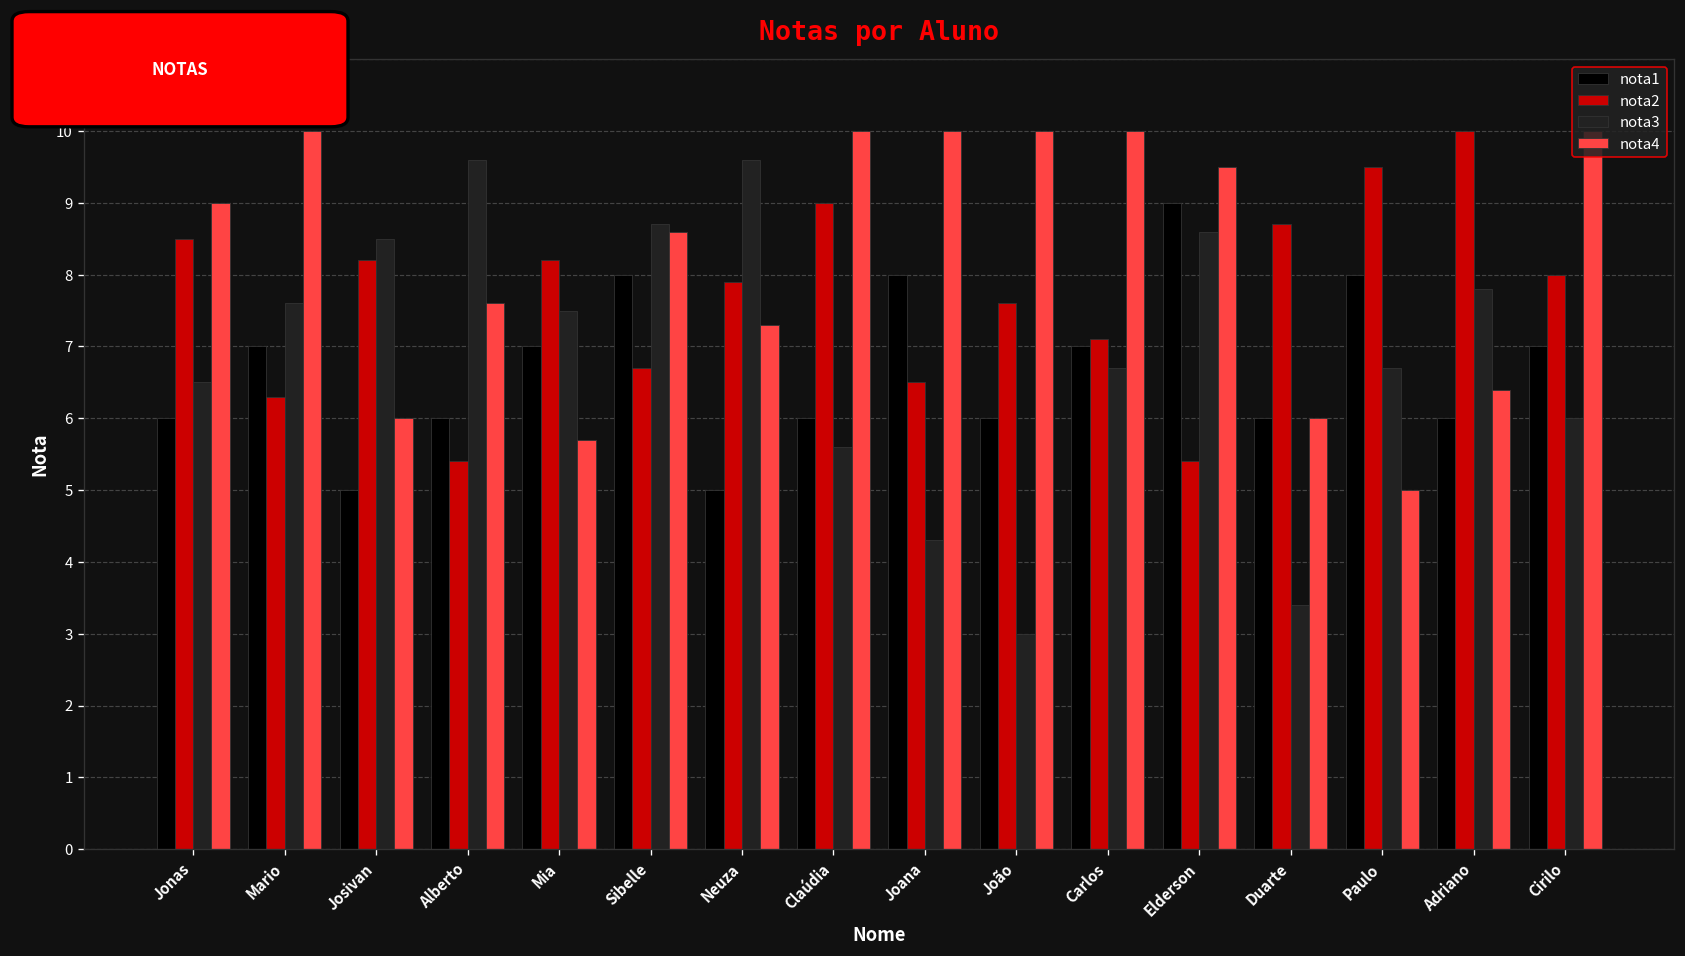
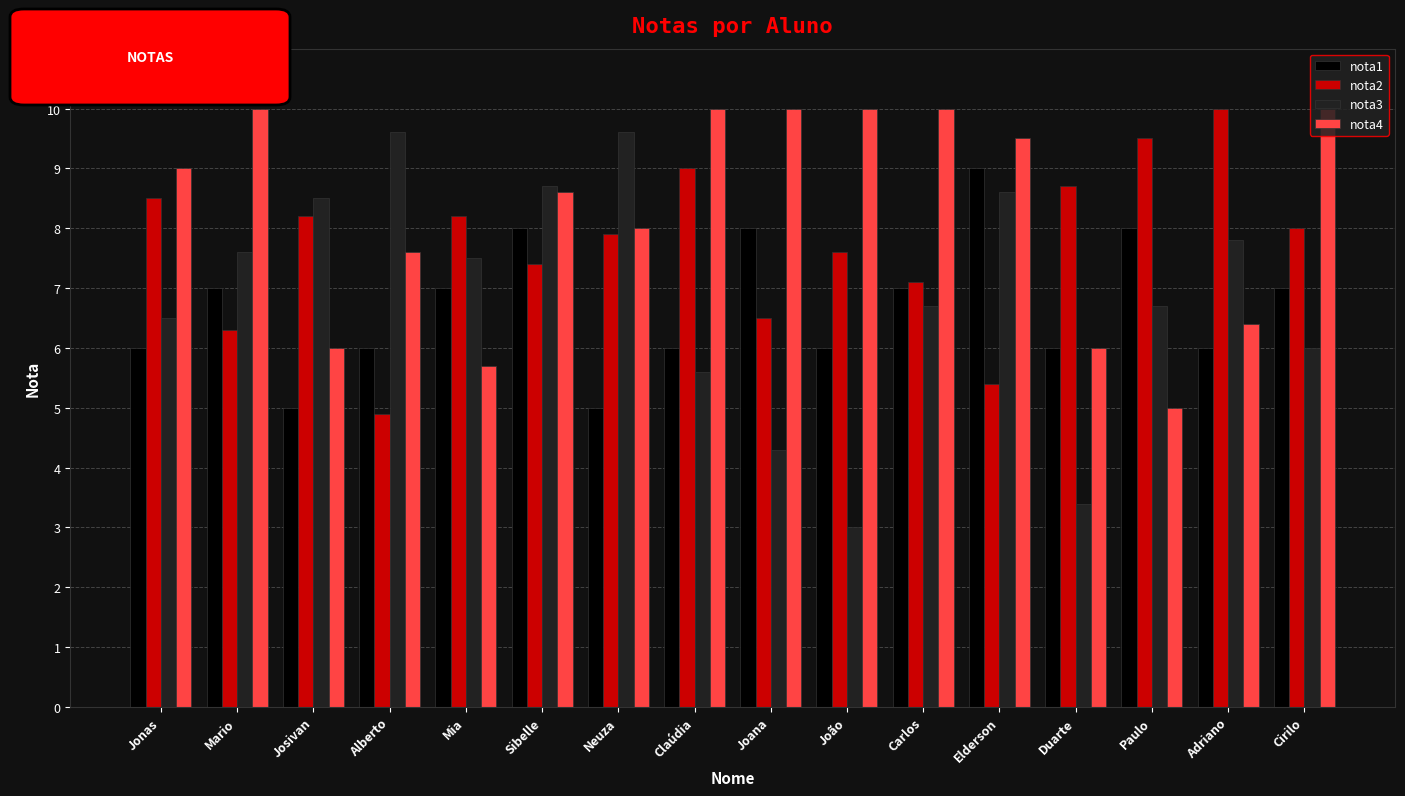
  {
    "nota2": {
      "Jonas": 8.5,
      "Mario": 6.3,
      "Josivan": 8.2,
-     "Alberto": 5.4,
+     "Alberto": 4.9,
      "Mia": 8.2,
-     "Sibelle": 6.7,
+     "Sibelle": 7.4,
      "Neuza": 7.9,
      "Claúdia": 9.0,
      "Joana": 6.5,
      "João": 7.6,
      "Carlos": 7.1,
      "Elderson": 5.4,
      "Duarte": 8.7,
      "Paulo": 9.5,
      "Adriano": 10.0,
      "Cirilo": 8.0
    },
    "nota4": {
      "Jonas": 9.0,
      "Mario": 10.0,
      "Josivan": 6.0,
      "Alberto": 7.6,
      "Mia": 5.7,
      "Sibelle": 8.6,
-     "Neuza": 7.3,
+     "Neuza": 8.0,
      "Claúdia": 10.0,
      "Joana": 10.0,
      "João": 10.0,
      "Carlos": 10.0,
      "Elderson": 9.5,
      "Duarte": 6.0,
      "Paulo": 5.0,
      "Adriano": 6.4
    }
  }
